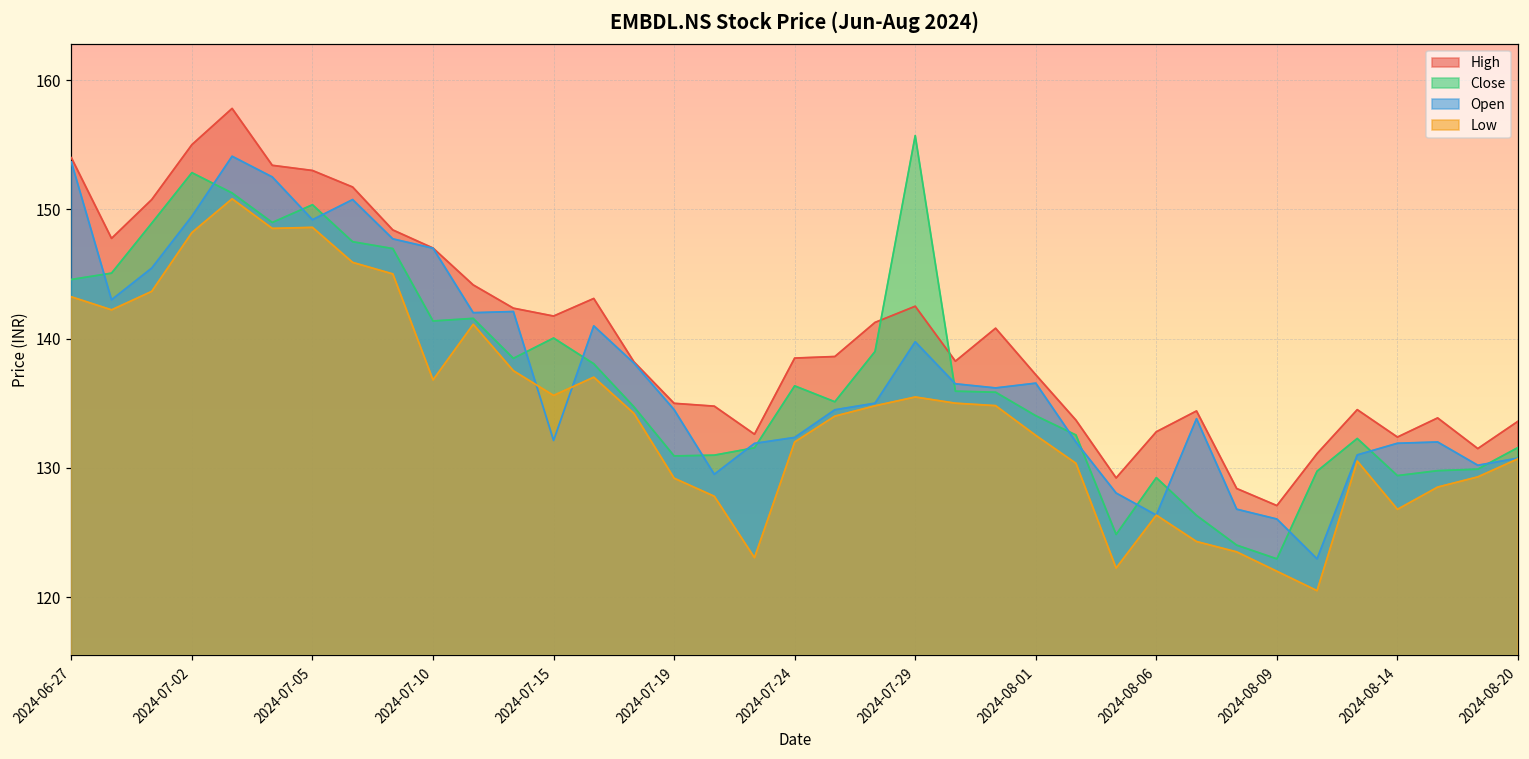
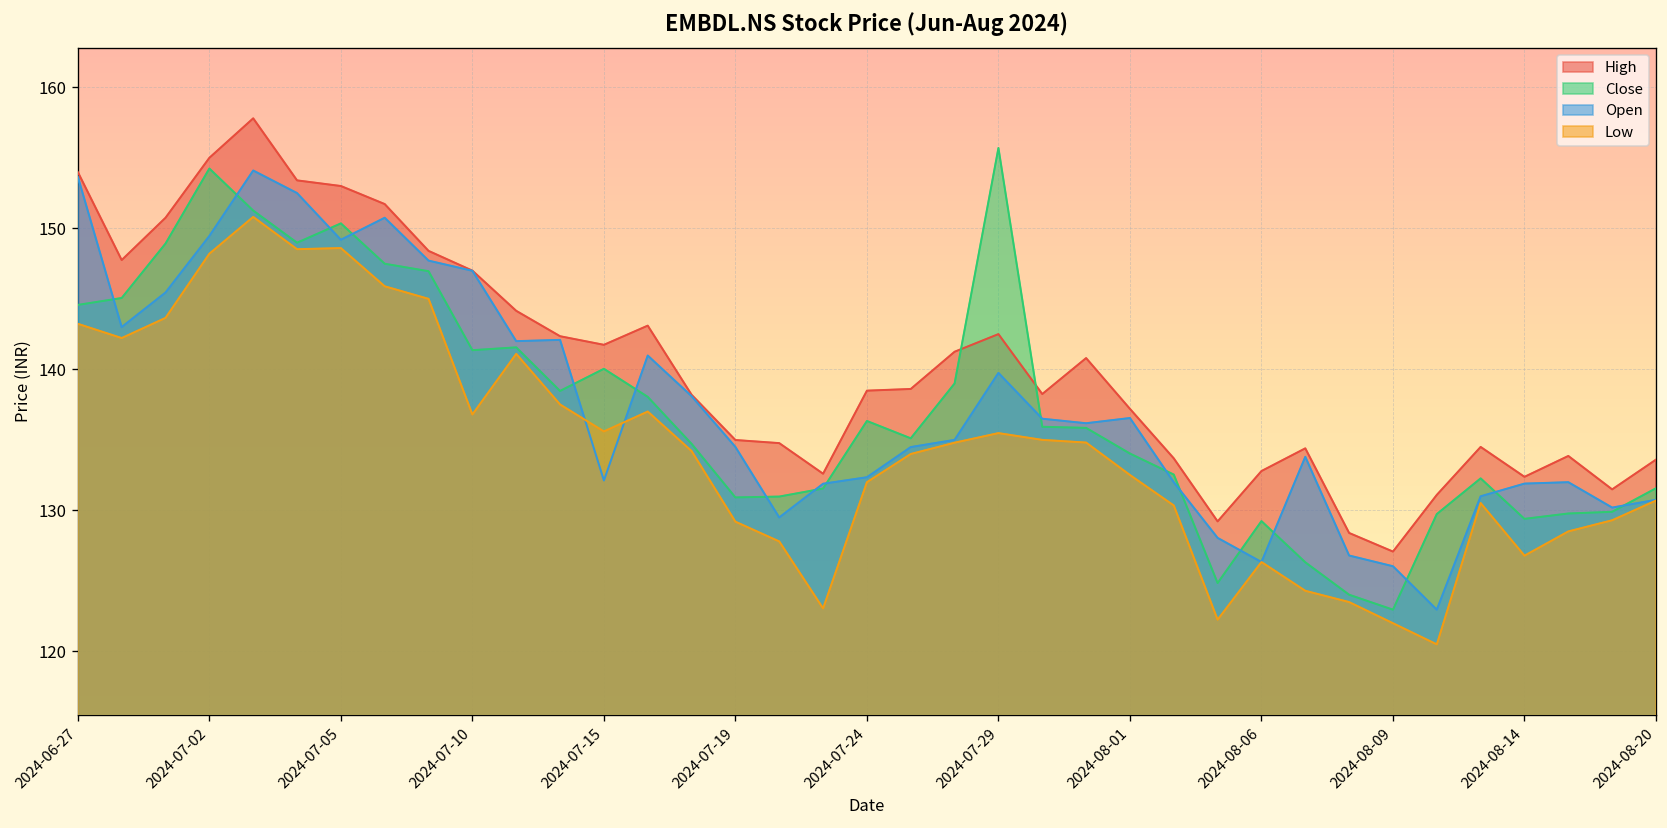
  {
    "High": {
      "2024-06-27": 154.0,
      "2024-07-02": 155.0,
      "2024-07-05": 153.0,
      "2024-07-15": 141.7,
      "2024-07-19": 135.0,
      "2024-07-24": 138.5,
      "2024-07-29": 142.5,
      "2024-08-01": 137.2,
      "2024-08-06": 132.8,
      "2024-08-09": 127.1,
      "2024-08-14": 132.4,
      "2024-08-20": 133.6
    },
    "Close": {
      "2024-06-27": 144.6,
-     "2024-07-02": 152.8,
+     "2024-07-02": 154.2,
      "2024-07-05": 150.4,
      "2024-07-10": 141.4,
      "2024-07-15": 140.0,
      "2024-07-19": 130.9,
      "2024-07-24": 136.3,
      "2024-07-29": 155.7,
      "2024-08-01": 134.0,
      "2024-08-06": 129.2,
      "2024-08-09": 123.0,
      "2024-08-14": 129.4,
      "2024-08-20": 131.6
    },
    "Open": {
      "2024-06-27": 153.7,
      "2024-07-02": 149.5,
      "2024-07-05": 149.2,
      "2024-07-15": 132.1,
      "2024-07-19": 134.5,
      "2024-07-24": 132.4,
      "2024-07-29": 139.8,
      "2024-08-01": 136.6,
      "2024-08-09": 126.0,
      "2024-08-14": 131.9
    },
    "Low": {
      "2024-06-27": 143.2,
      "2024-07-02": 148.2,
      "2024-07-05": 148.6,
      "2024-07-10": 136.8,
      "2024-07-15": 135.6,
      "2024-07-19": 129.2,
      "2024-07-24": 132.0,
      "2024-07-29": 135.5,
      "2024-08-01": 132.5,
      "2024-08-09": 122.0,
      "2024-08-14": 126.8
    }
  }
